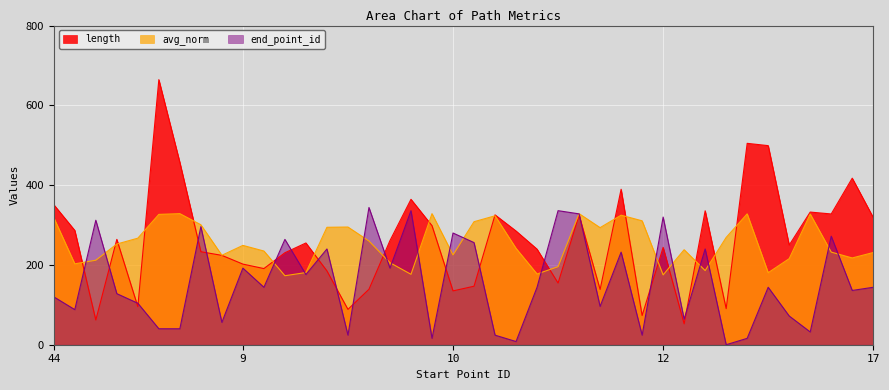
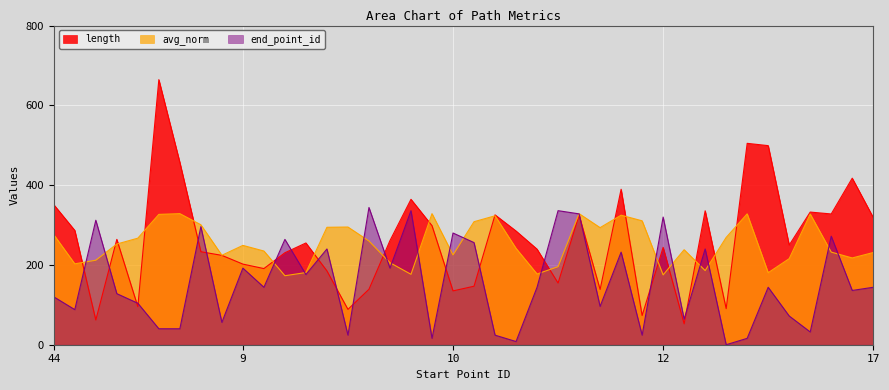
  {
    "length": {
      "44": 350,
      "9": 200
    },
    "avg_norm": {
-     "44": 320,
+     "44": 280,
      "9": 250
    },
    "end_point_id": {
      "44": 120,
      "9": 190
    }
  }
